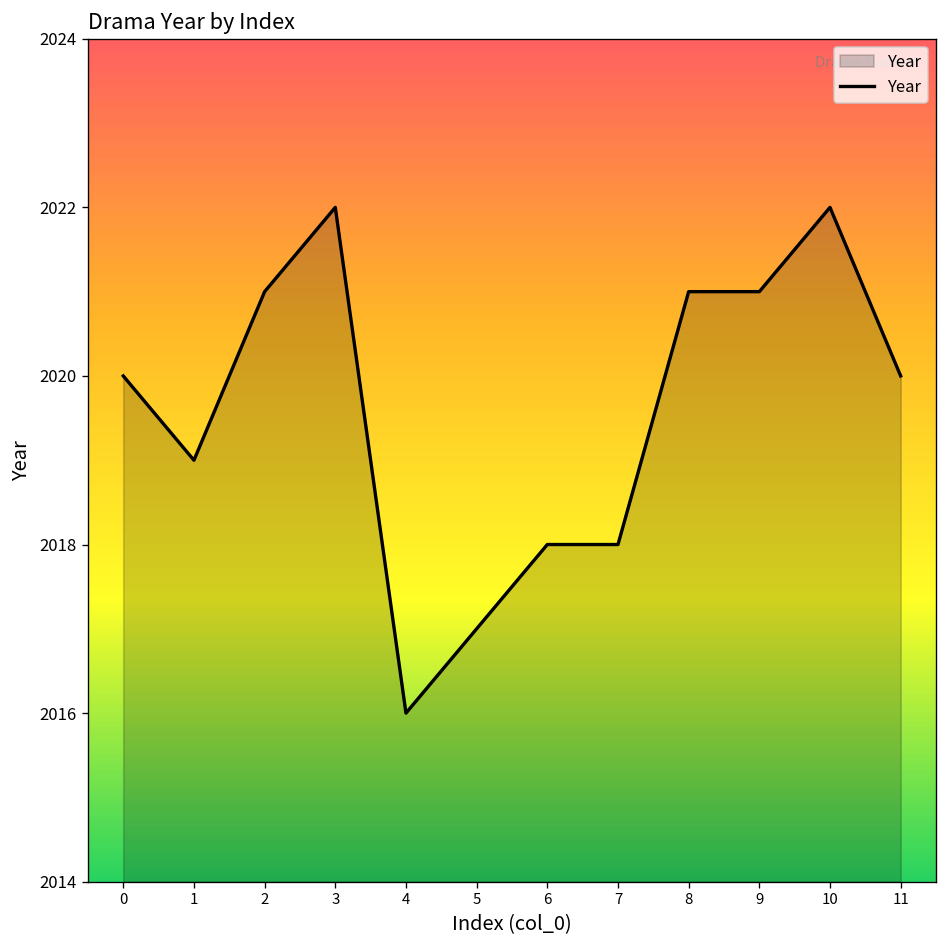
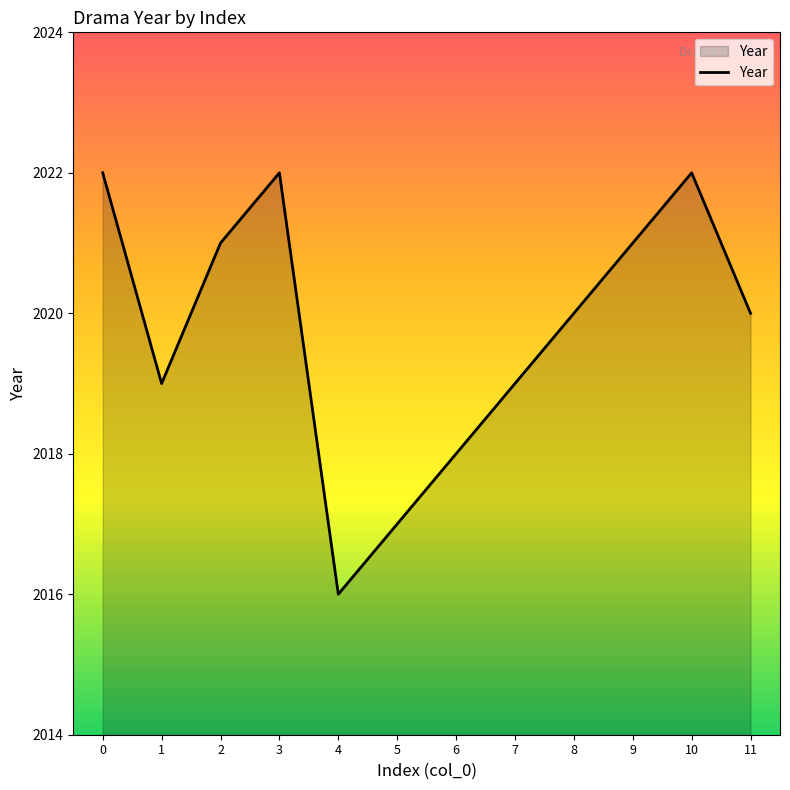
  {
-   "0": 2020,
+   "0": 2022,
    "1": 2019,
    "2": 2021,
    "3": 2022,
    "4": 2016,
    "5": 2017,
    "6": 2018,
-   "7": 2018,
-   "8": 2021,
+   "7": 2019,
+   "8": 2020,
    "9": 2021,
    "10": 2022,
    "11": 2020
  }
